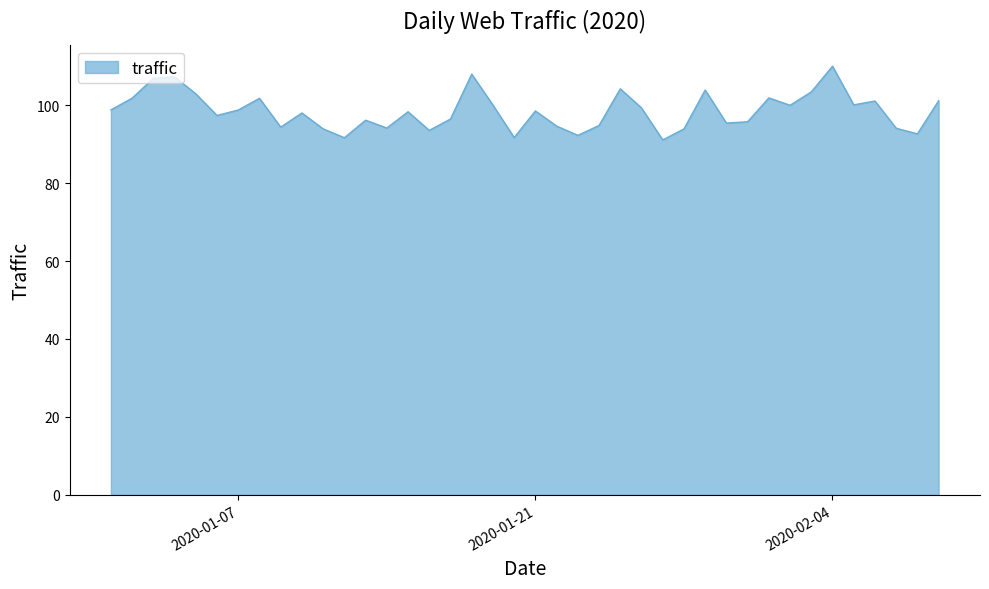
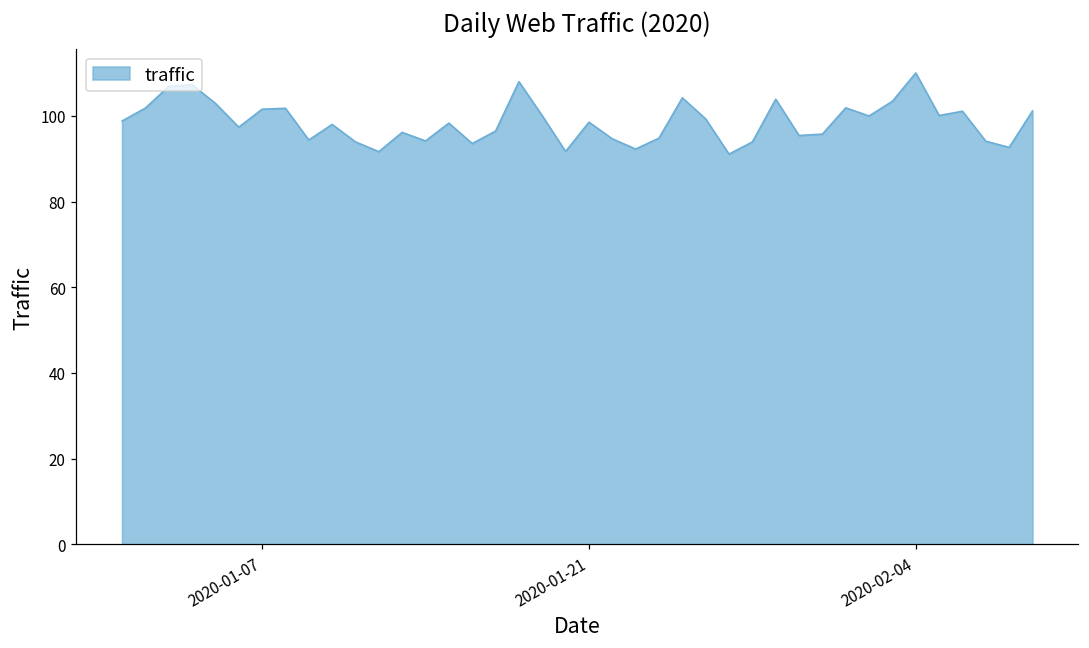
  {
-   "2020-01-07": 99,
+   "2020-01-07": 102,
    "2020-01-21": 99,
    "2020-02-04": 110
  }
